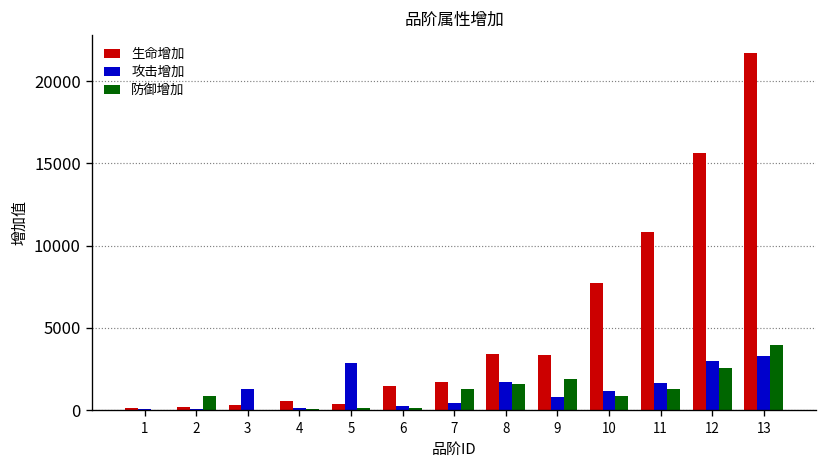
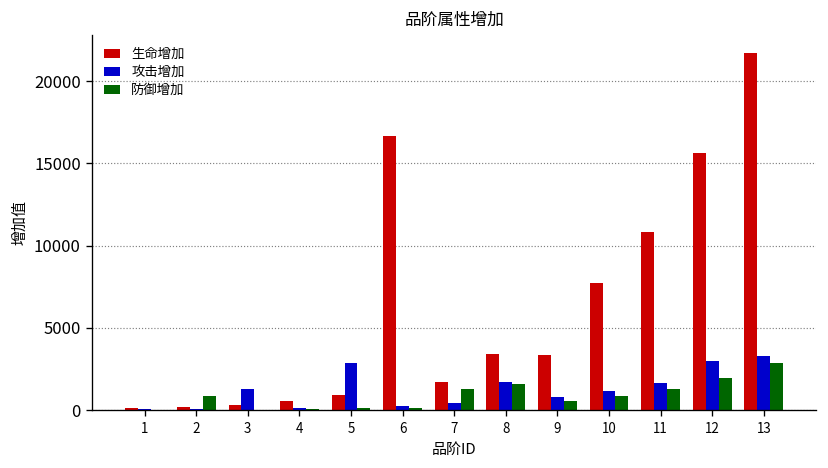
  {
    "生命增加": {
      "2": 200,
      "3": 300,
      "4": 600,
-     "5": 300,
-     "6": 1500,
+     "5": 900,
+     "6": 16700,
      "7": 1700,
      "8": 3400,
      "9": 3300,
      "10": 7700,
      "11": 10900,
      "12": 15600,
      "13": 21700
    },
    "攻击增加": {
      "3": 1300,
      "5": 2800,
      "6": 300,
      "7": 400,
      "8": 1700,
      "9": 800,
      "10": 1200,
      "11": 1600,
      "12": 3000,
      "13": 3300
    },
    "防御增加": {
      "2": 900,
      "7": 1300,
      "8": 1600,
-     "9": 1900,
+     "9": 600,
      "10": 900,
      "11": 1300,
-     "12": 2600,
-     "13": 4000
+     "12": 2000,
+     "13": 2900
    }
  }
